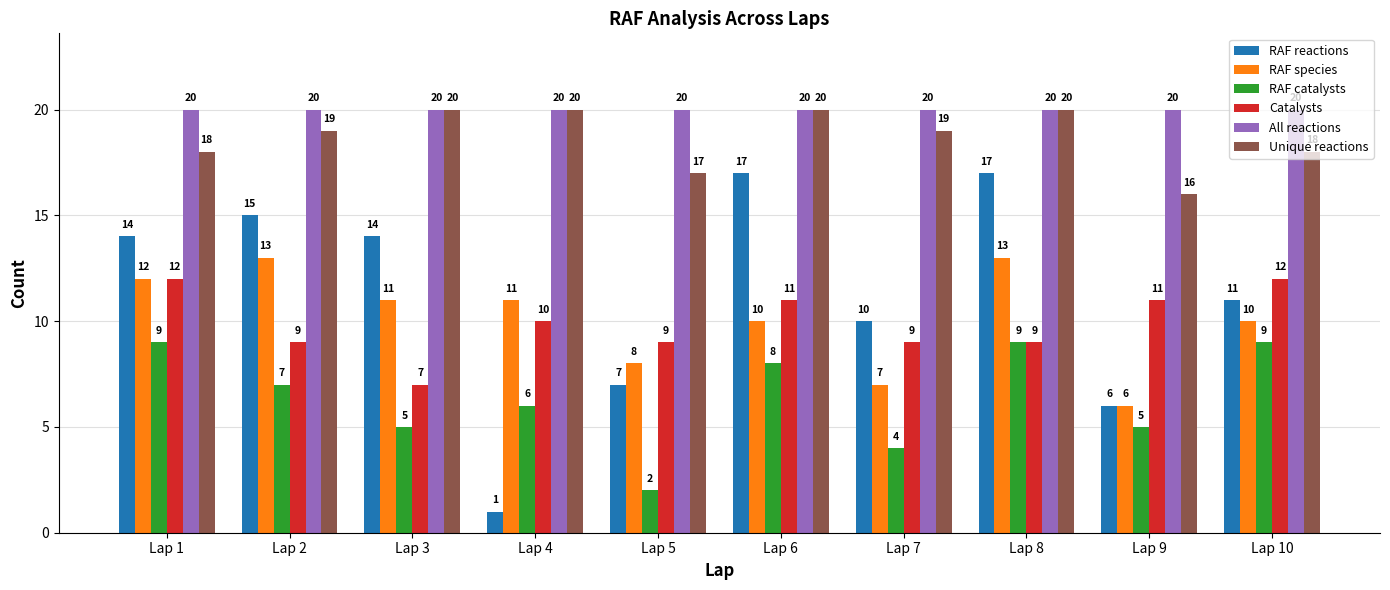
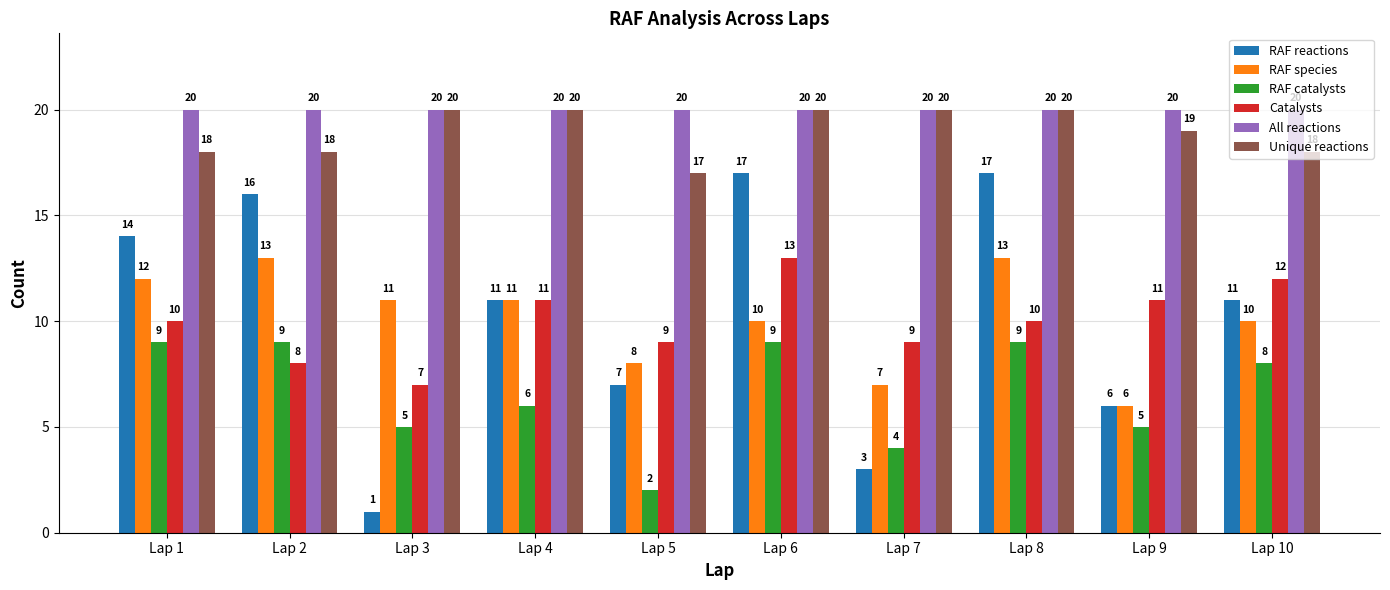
  {
    "RAF reactions": {
      "Lap 1": 14,
-     "Lap 2": 15,
-     "Lap 3": 14,
-     "Lap 4": 1,
+     "Lap 2": 16,
+     "Lap 3": 1,
+     "Lap 4": 11,
      "Lap 5": 7,
      "Lap 6": 17,
-     "Lap 7": 10,
+     "Lap 7": 3,
      "Lap 8": 17,
      "Lap 9": 6,
      "Lap 10": 11
    },
    "RAF species": {
      "Lap 1": 12,
      "Lap 2": 13,
      "Lap 3": 11,
      "Lap 4": 11,
      "Lap 5": 8,
      "Lap 6": 10,
      "Lap 7": 7,
      "Lap 8": 13,
      "Lap 9": 6,
      "Lap 10": 10
    },
    "RAF catalysts": {
      "Lap 1": 9,
-     "Lap 2": 7,
+     "Lap 2": 9,
      "Lap 3": 5,
      "Lap 4": 6,
      "Lap 5": 2,
-     "Lap 6": 8,
+     "Lap 6": 9,
      "Lap 7": 4,
      "Lap 8": 9,
      "Lap 9": 5,
-     "Lap 10": 9
+     "Lap 10": 8
    },
    "Catalysts": {
-     "Lap 1": 12,
-     "Lap 2": 9,
+     "Lap 1": 10,
+     "Lap 2": 8,
      "Lap 3": 7,
-     "Lap 4": 10,
+     "Lap 4": 11,
      "Lap 5": 9,
-     "Lap 6": 11,
+     "Lap 6": 13,
      "Lap 7": 9,
-     "Lap 8": 9,
+     "Lap 8": 10,
      "Lap 9": 11,
      "Lap 10": 12
    },
    "All reactions": {
      "Lap 1": 20,
      "Lap 2": 20,
      "Lap 3": 20,
      "Lap 4": 20,
      "Lap 5": 20,
      "Lap 6": 20,
      "Lap 7": 20,
      "Lap 8": 20,
      "Lap 9": 20
    },
    "Unique reactions": {
      "Lap 1": 18,
-     "Lap 2": 19,
+     "Lap 2": 18,
      "Lap 3": 20,
      "Lap 4": 20,
      "Lap 5": 17,
      "Lap 6": 20,
-     "Lap 7": 19,
+     "Lap 7": 20,
      "Lap 8": 20,
-     "Lap 9": 16
+     "Lap 9": 19
    }
  }
